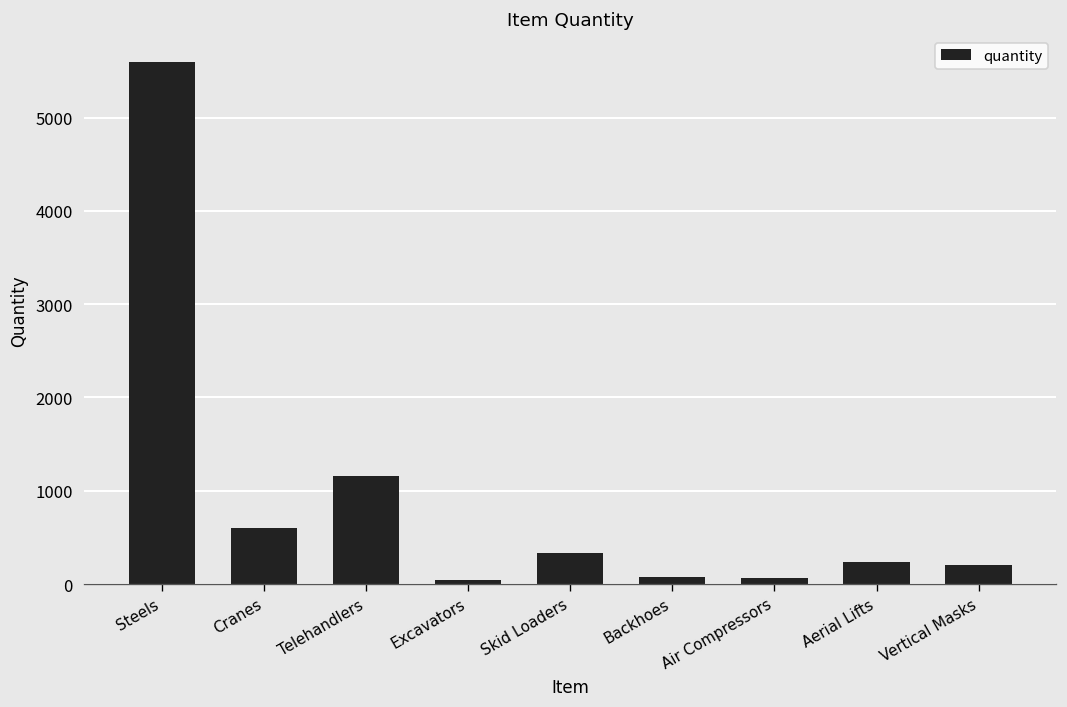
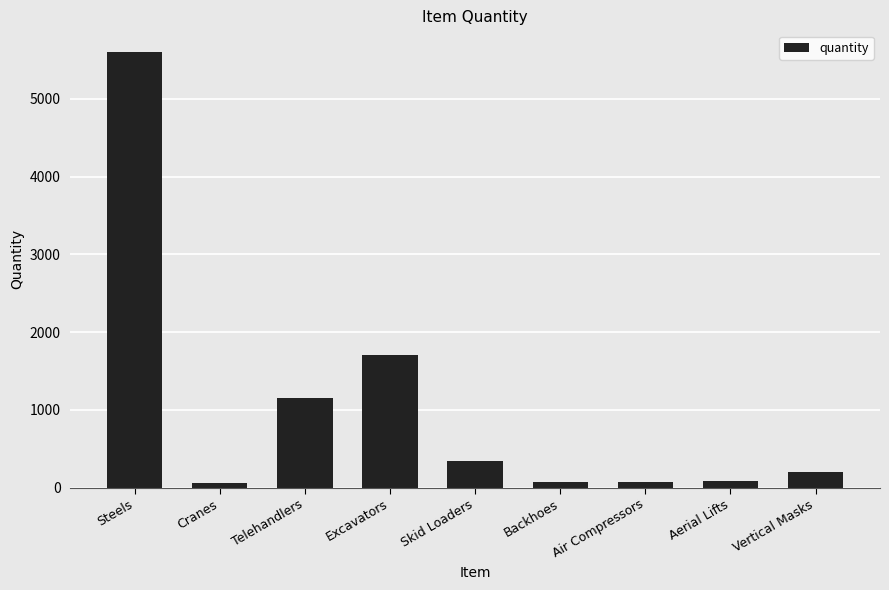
  {
    "Steels": 5600,
-   "Cranes": 600,
+   "Cranes": 100,
    "Telehandlers": 1200,
-   "Excavators": 0,
+   "Excavators": 1700,
    "Skid Loaders": 300,
    "Backhoes": 100,
    "Air Compressors": 100,
-   "Aerial Lifts": 200,
+   "Aerial Lifts": 100,
    "Vertical Masks": 200
  }
